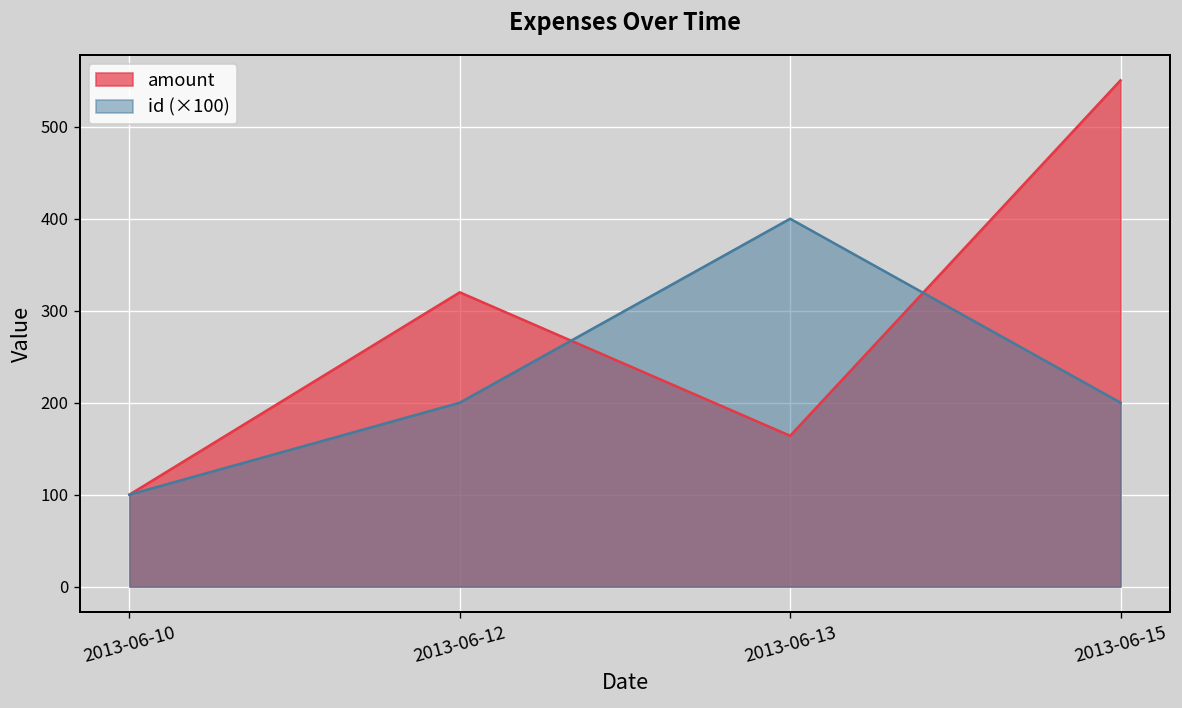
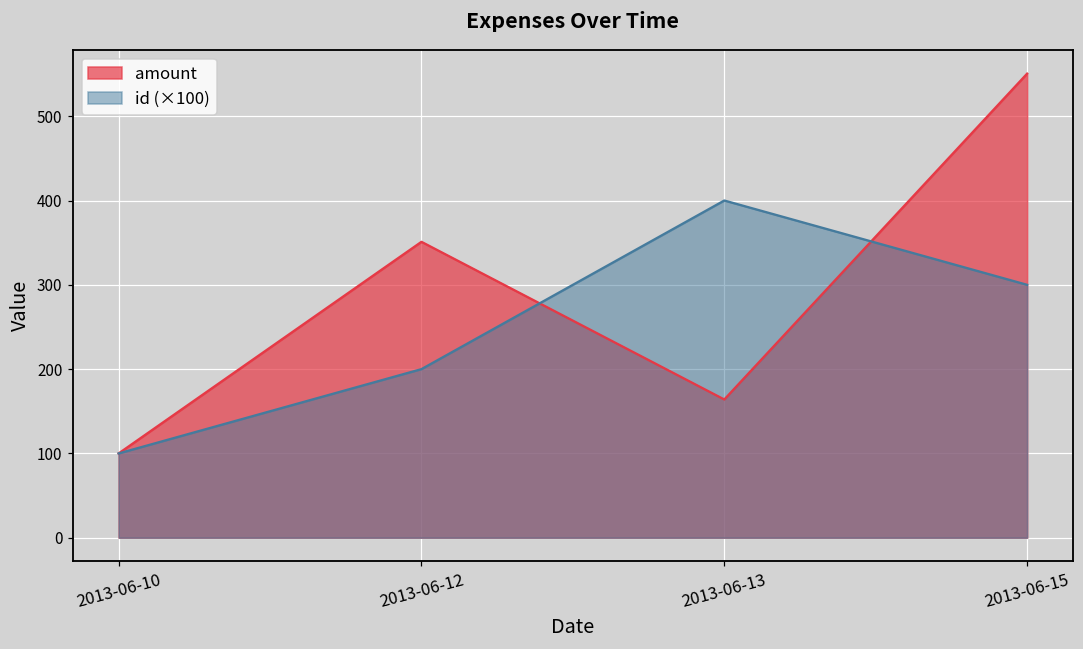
  {
    "amount": {
-     "2013-06-12": 320,
+     "2013-06-12": 350,
      "2013-06-13": 160,
      "2013-06-15": 550
    },
    "id (×100)": {
      "2013-06-12": 200,
      "2013-06-13": 400,
-     "2013-06-15": 200
+     "2013-06-15": 300
    }
  }
